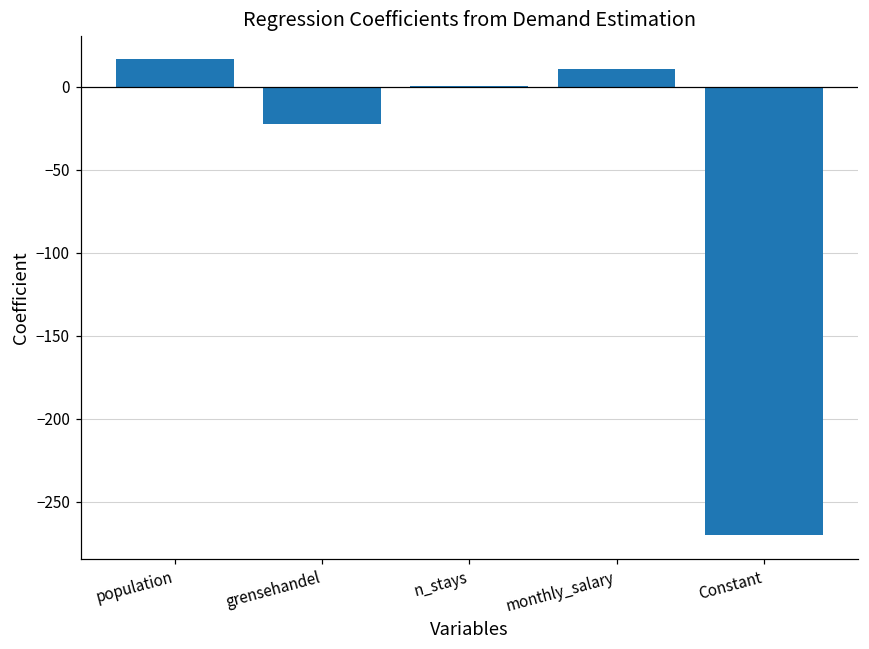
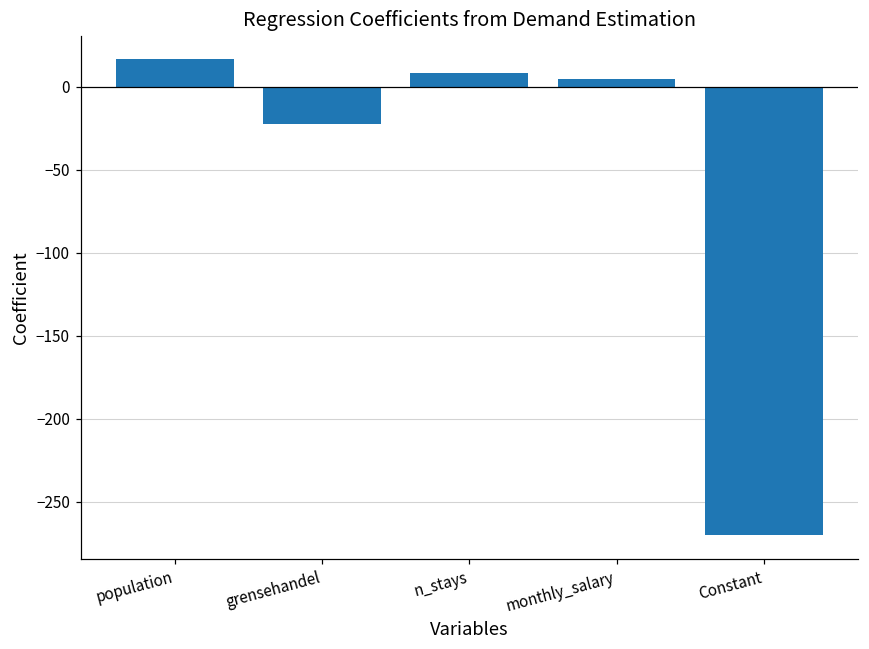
  {
    "population": 16,
    "grensehandel": -23,
-   "n_stays": 0,
-   "monthly_salary": 11,
+   "n_stays": 8,
+   "monthly_salary": 5,
    "Constant": -270
  }
